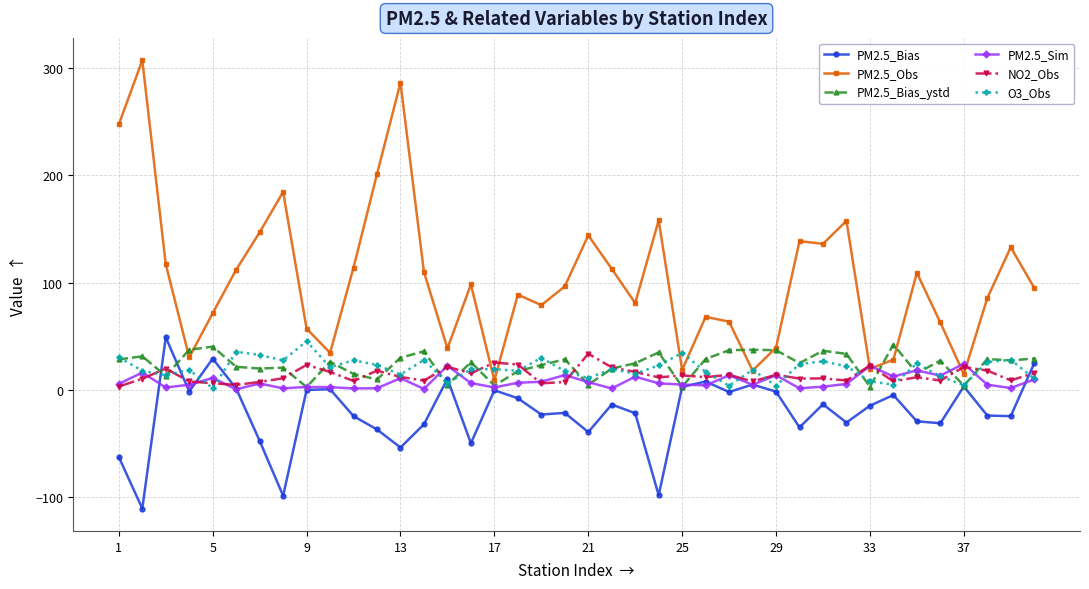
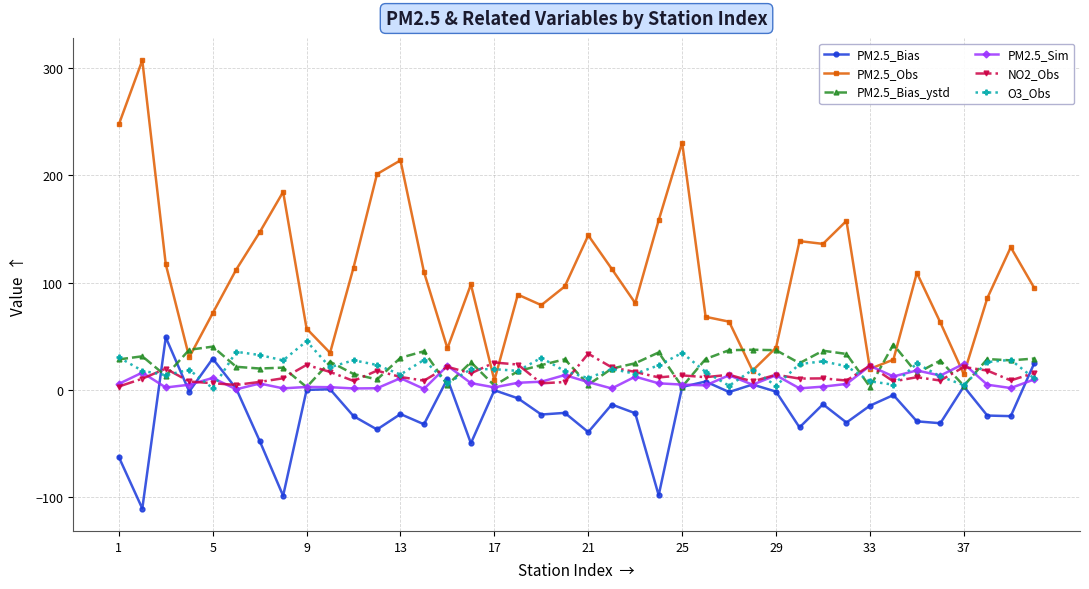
  {
    "PM2.5_Bias": {
      "1": -63,
      "5": 29,
      "9": 0,
-     "13": -54,
+     "13": -23,
      "17": 0,
      "21": -40,
      "29": -2,
      "33": -15
    },
    "PM2.5_Obs": {
      "1": 247,
      "5": 71,
      "9": 57,
-     "13": 286,
+     "13": 214,
      "17": 9,
      "21": 144,
-     "25": 18,
+     "25": 230,
      "33": 20,
      "37": 15
    },
    "PM2.5_Bias_ystd": {
      "5": 40,
      "13": 30,
      "21": 5,
      "33": 3
    },
    "PM2.5_Sim": {
      "1": 6,
      "5": 11,
      "21": 7,
      "37": 24
    },
    "NO2_Obs": {
      "1": 3,
      "5": 6,
      "9": 23,
      "17": 25,
      "21": 34,
      "25": 13,
      "37": 21
    },
    "O3_Obs": {
      "5": 1,
      "9": 45,
      "17": 19,
      "21": 11,
      "25": 34,
      "29": 4,
      "33": 8
    }
  }
